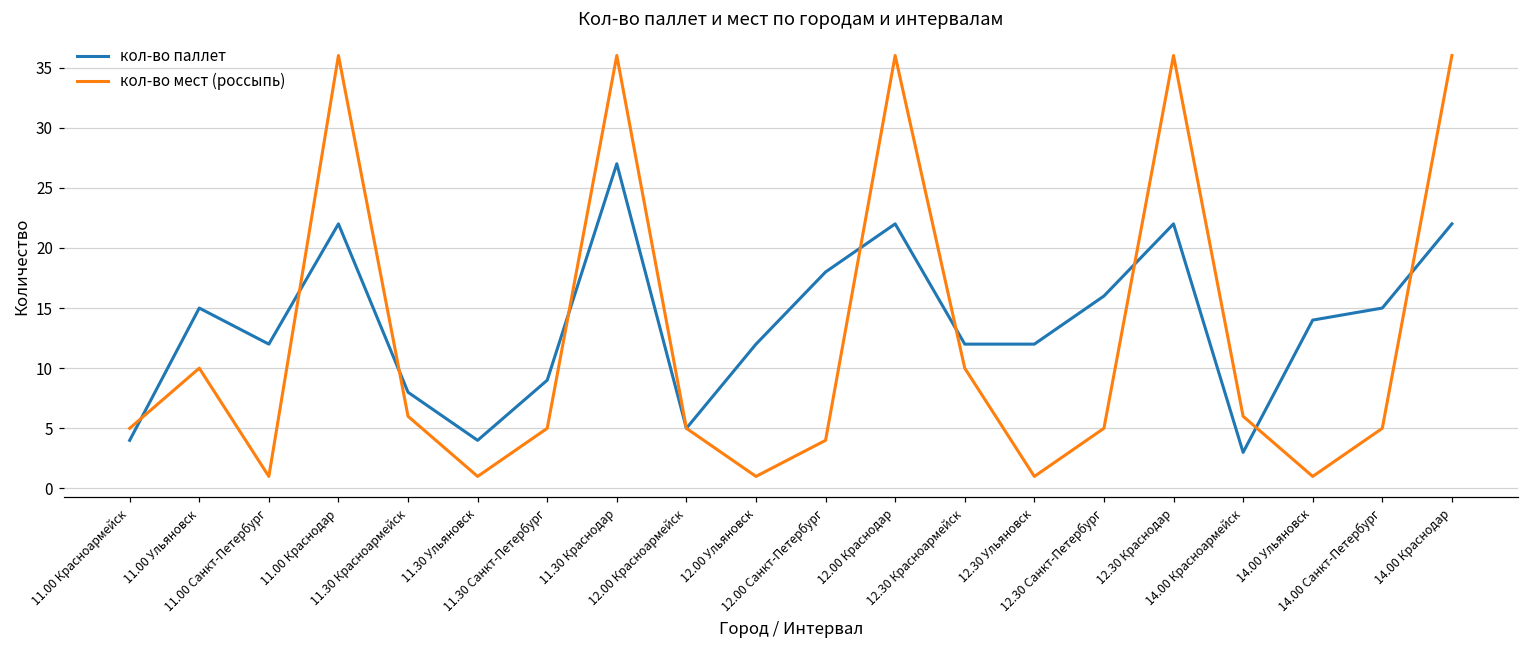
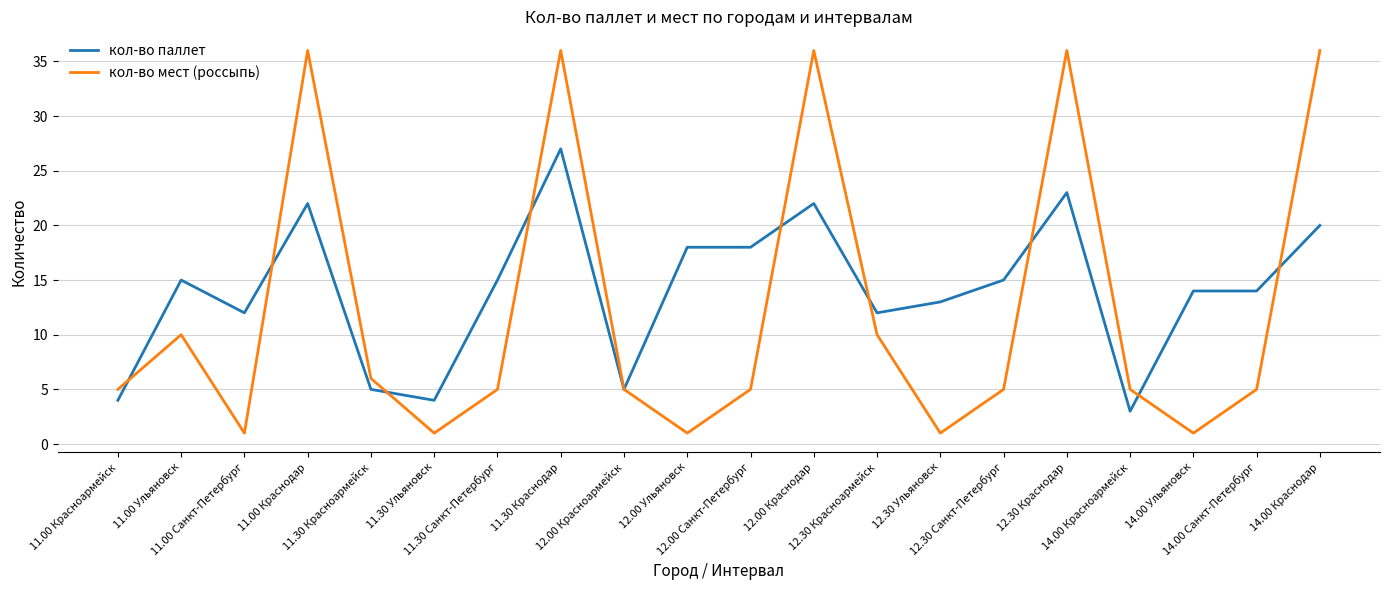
  {
    "кол-во паллет": {
      "11.00 Красноармейск": 4,
      "11.00 Ульяновск": 15,
      "11.00 Санкт-Петербург": 12,
      "11.00 Краснодар": 22,
-     "11.30 Красноармейск": 8,
+     "11.30 Красноармейск": 5,
      "11.30 Ульяновск": 4,
-     "11.30 Санкт-Петербург": 9,
+     "11.30 Санкт-Петербург": 15,
      "11.30 Краснодар": 27,
-     "12.00 Ульяновск": 12,
+     "12.00 Ульяновск": 18,
      "12.00 Санкт-Петербург": 18,
      "12.00 Краснодар": 22,
      "12.30 Красноармейск": 12,
-     "12.30 Ульяновск": 12,
-     "12.30 Санкт-Петербург": 16,
-     "12.30 Краснодар": 22,
+     "12.30 Ульяновск": 13,
+     "12.30 Санкт-Петербург": 15,
+     "12.30 Краснодар": 23,
      "14.00 Красноармейск": 3,
      "14.00 Ульяновск": 14,
-     "14.00 Санкт-Петербург": 15,
-     "14.00 Краснодар": 22
+     "14.00 Санкт-Петербург": 14,
+     "14.00 Краснодар": 20
    },
    "кол-во мест (россыпь)": {
      "11.00 Красноармейск": 5,
      "11.00 Ульяновск": 10,
      "11.00 Санкт-Петербург": 1,
      "11.00 Краснодар": 36,
      "11.30 Красноармейск": 6,
      "11.30 Ульяновск": 1,
      "11.30 Санкт-Петербург": 5,
      "11.30 Краснодар": 36,
      "12.00 Ульяновск": 1,
-     "12.00 Санкт-Петербург": 4,
+     "12.00 Санкт-Петербург": 5,
      "12.00 Краснодар": 36,
      "12.30 Красноармейск": 10,
      "12.30 Ульяновск": 1,
      "12.30 Санкт-Петербург": 5,
      "12.30 Краснодар": 36,
-     "14.00 Красноармейск": 6,
+     "14.00 Красноармейск": 5,
      "14.00 Ульяновск": 1,
      "14.00 Санкт-Петербург": 5,
      "14.00 Краснодар": 36
    }
  }
